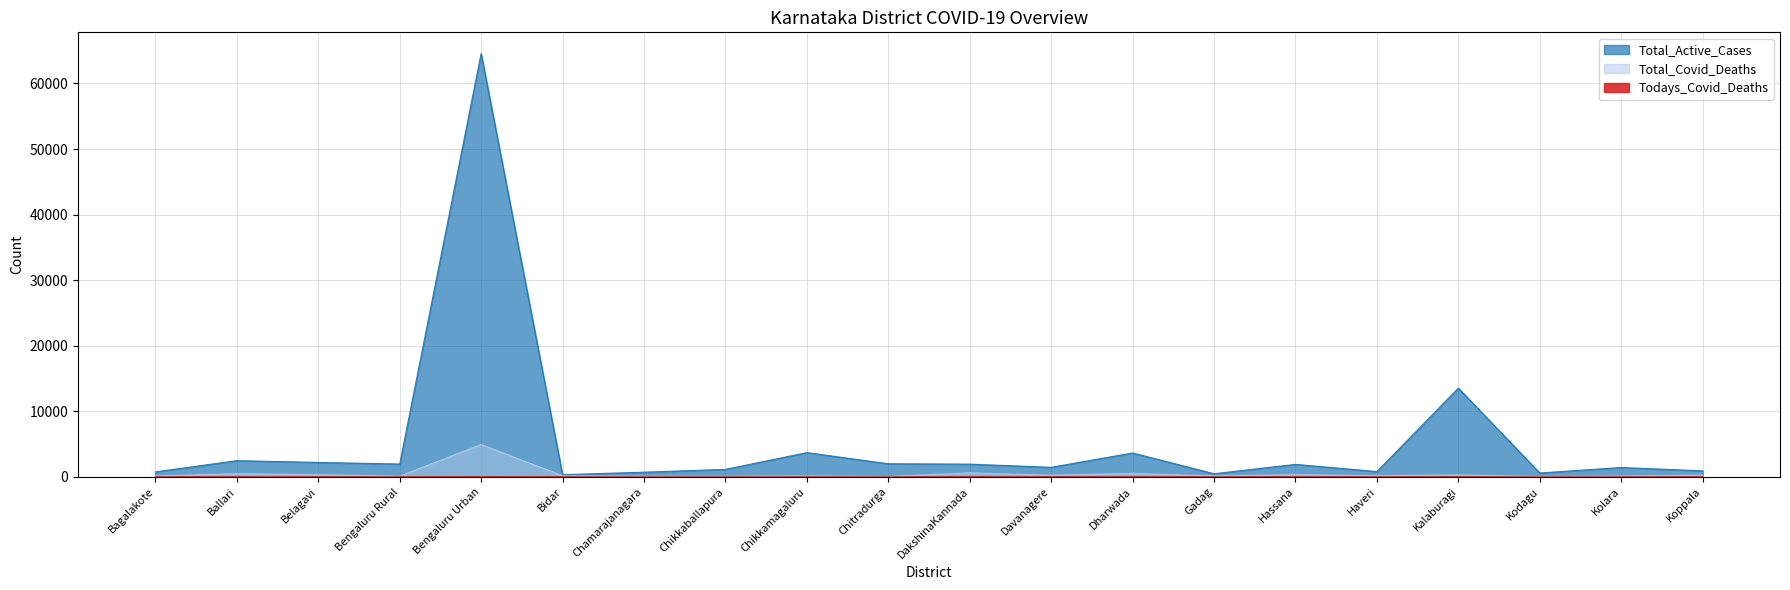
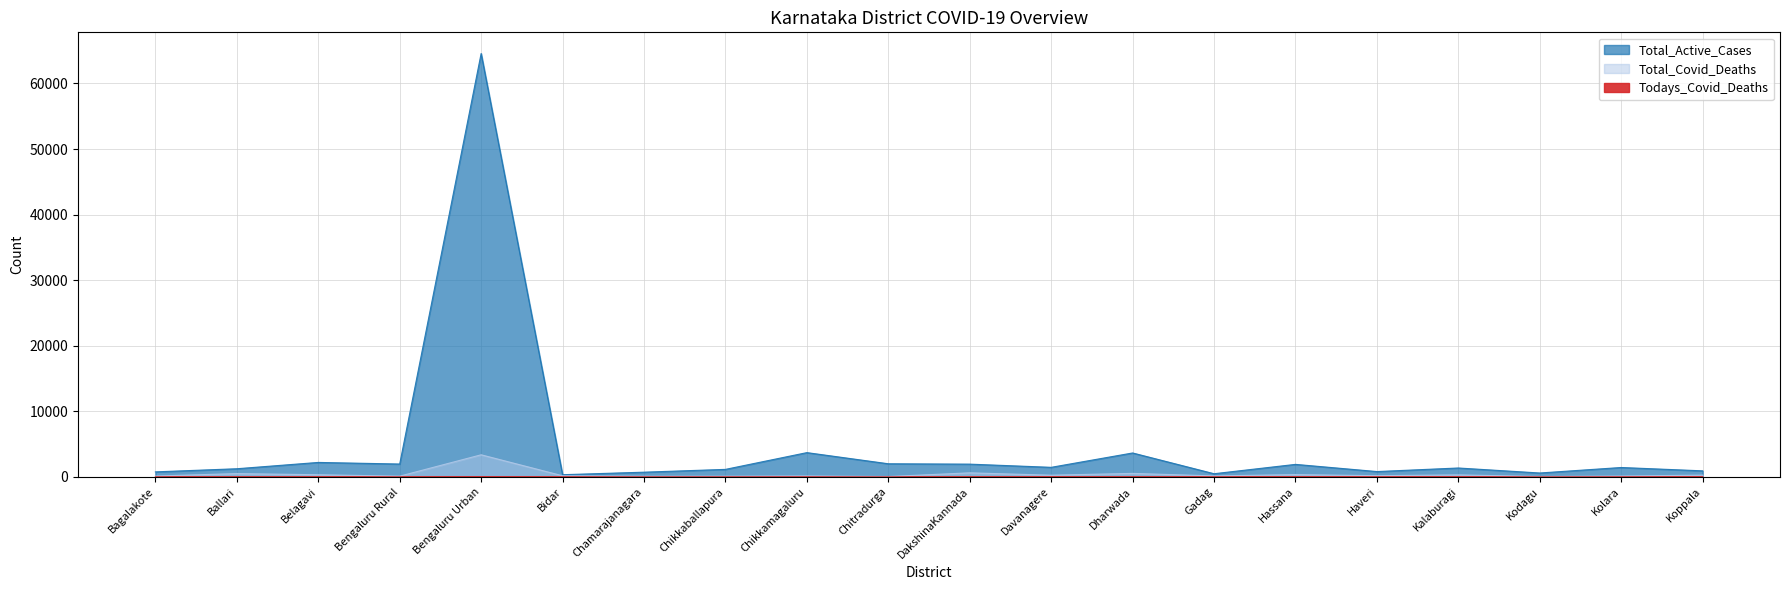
  {
    "Total_Active_Cases": {
      "Bagalakote": 1000,
-     "Ballari": 2000,
+     "Ballari": 1000,
      "Belagavi": 2000,
      "Bengaluru Rural": 2000,
      "Bengaluru Urban": 65000,
      "Chamarajanagara": 1000,
      "Chikkaballapura": 1000,
      "Chikkamagaluru": 4000,
      "Chitradurga": 2000,
      "DakshinaKannada": 2000,
      "Davanagere": 1000,
      "Dharwada": 4000,
      "Hassana": 2000,
      "Haveri": 1000,
-     "Kalaburagi": 14000,
+     "Kalaburagi": 1000,
      "Kodagu": 1000,
      "Kolara": 1000,
      "Koppala": 1000
    },
    "Total_Covid_Deaths": {
      "Ballari": 0,
-     "Bengaluru Urban": 5000,
+     "Bengaluru Urban": 3000,
      "DakshinaKannada": 1000,
      "Dharwada": 1000
    },
    "Todays_Covid_Deaths": {
      "Ballari": 0,
      "Bengaluru Urban": 0,
      "DakshinaKannada": 0,
      "Dharwada": 0
    }
  }
